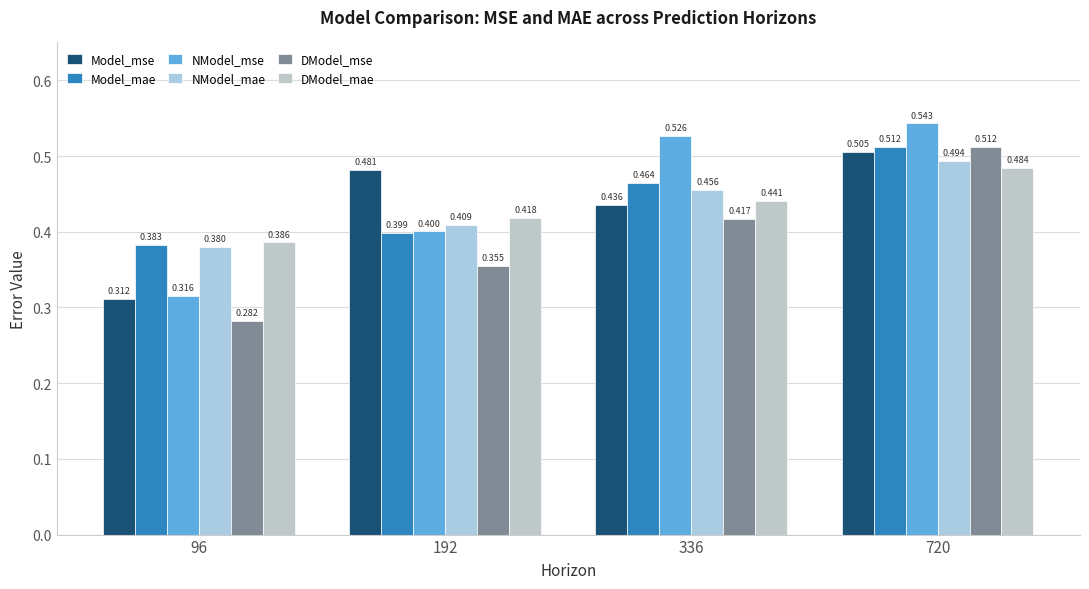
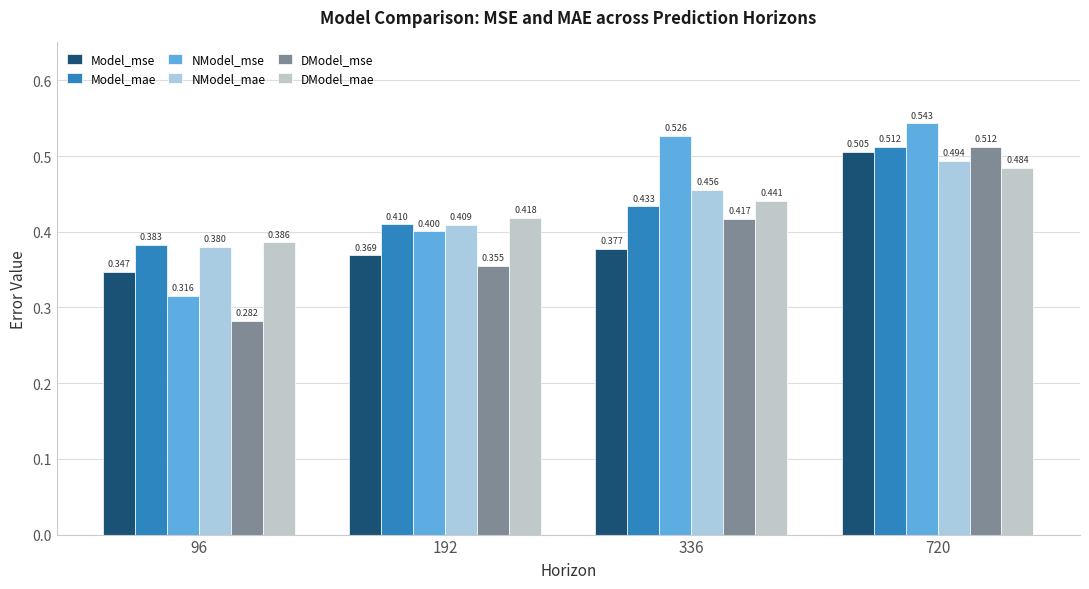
  {
    "Model_mse": {
-     "96": 0.312,
-     "192": 0.481,
-     "336": 0.436,
+     "96": 0.347,
+     "192": 0.369,
+     "336": 0.377,
      "720": 0.505
    },
    "Model_mae": {
      "96": 0.383,
-     "192": 0.399,
-     "336": 0.464,
+     "192": 0.410,
+     "336": 0.433,
      "720": 0.512
    },
    "NModel_mse": {
      "96": 0.316,
      "192": 0.400,
      "336": 0.526,
      "720": 0.543
    },
    "DModel_mse": {
      "96": 0.282,
      "192": 0.355,
      "336": 0.417,
      "720": 0.512
    }
  }
